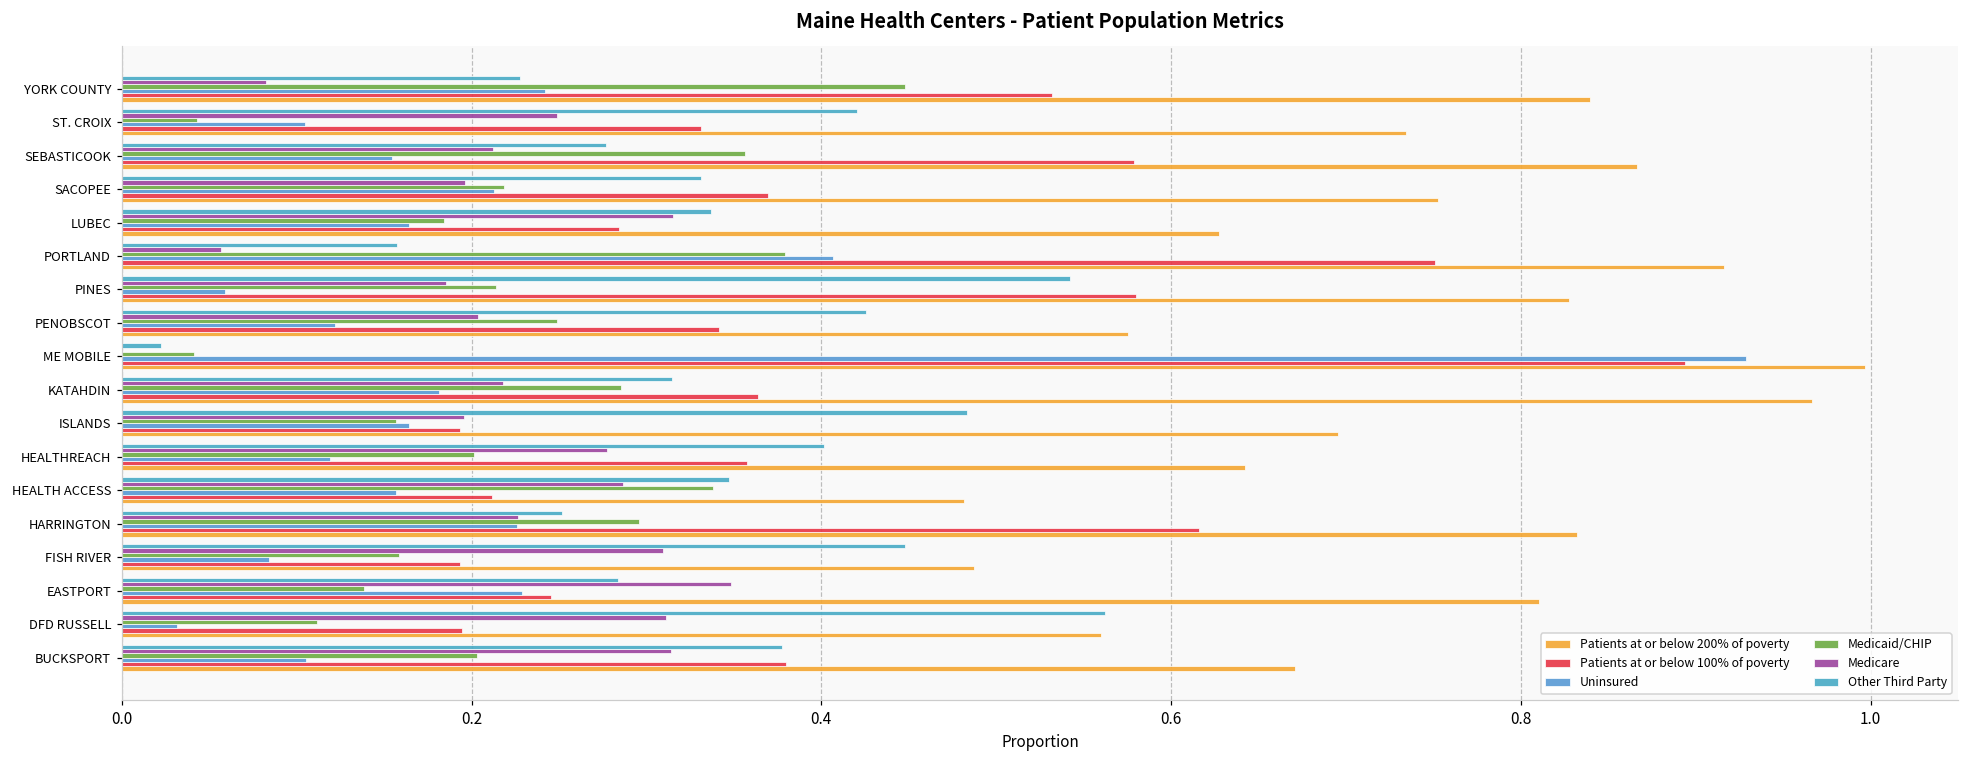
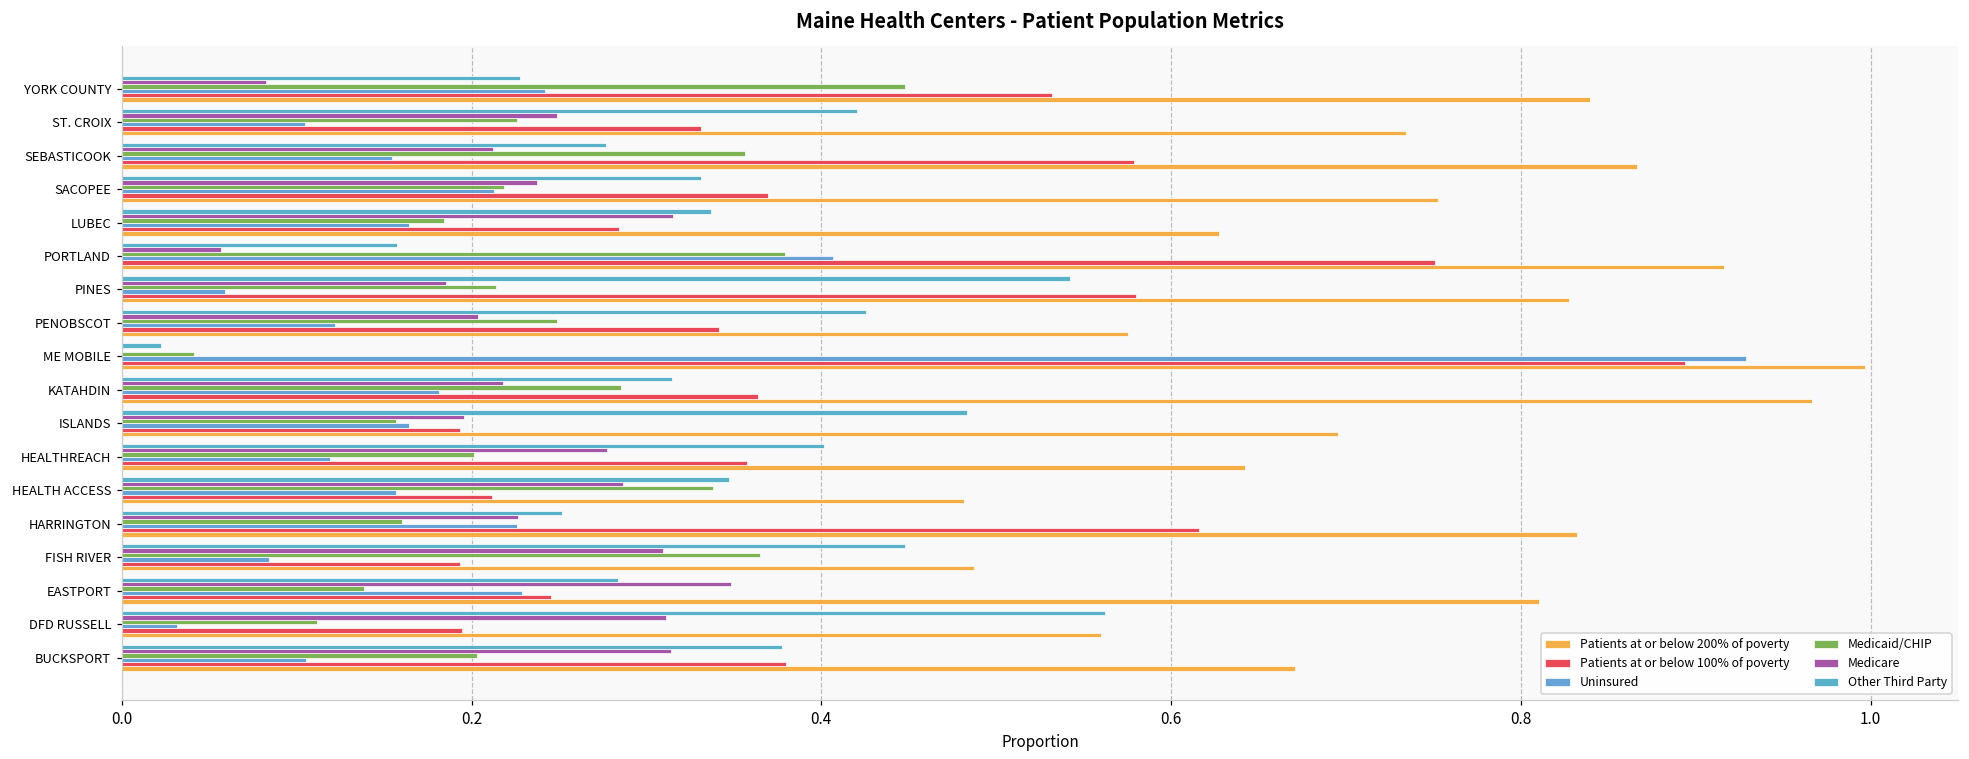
  {
    "Patients at or below 200% of poverty": {
      "YORK COUNTY": 0.839,
      "ST. CROIX": 0.734,
      "SEBASTICOOK": 0.866,
      "SACOPEE": 0.752,
      "LUBEC": 0.627,
      "PORTLAND": 0.916,
      "PINES": 0.828,
      "PENOBSCOT": 0.576,
      "ME MOBILE": 0.997,
      "KATAHDIN": 0.966,
      "ISLANDS": 0.696,
      "HEALTHREACH": 0.642,
      "HEALTH ACCESS": 0.482,
      "HARRINGTON": 0.832,
      "FISH RIVER": 0.487,
      "EASTPORT": 0.810,
      "DFD RUSSELL": 0.560,
      "BUCKSPORT": 0.671
    },
    "Patients at or below 100% of poverty": {
      "YORK COUNTY": 0.532,
      "ST. CROIX": 0.331,
      "SEBASTICOOK": 0.579,
      "SACOPEE": 0.370,
      "LUBEC": 0.285,
      "PORTLAND": 0.751,
      "PINES": 0.580,
      "PENOBSCOT": 0.342,
      "ME MOBILE": 0.894,
      "KATAHDIN": 0.364,
      "ISLANDS": 0.193,
      "HEALTHREACH": 0.358,
      "HEALTH ACCESS": 0.212,
      "HARRINGTON": 0.616,
      "FISH RIVER": 0.193,
      "EASTPORT": 0.245,
      "DFD RUSSELL": 0.195,
      "BUCKSPORT": 0.380
    },
    "Medicaid/CHIP": {
      "YORK COUNTY": 0.448,
-     "ST. CROIX": 0.043,
+     "ST. CROIX": 0.226,
      "SEBASTICOOK": 0.356,
      "SACOPEE": 0.219,
      "LUBEC": 0.184,
      "PORTLAND": 0.379,
      "PINES": 0.214,
      "PENOBSCOT": 0.249,
      "ME MOBILE": 0.041,
      "KATAHDIN": 0.286,
      "ISLANDS": 0.157,
      "HEALTHREACH": 0.202,
      "HEALTH ACCESS": 0.338,
-     "HARRINGTON": 0.296,
-     "FISH RIVER": 0.159,
+     "HARRINGTON": 0.160,
+     "FISH RIVER": 0.365,
      "EASTPORT": 0.139,
      "DFD RUSSELL": 0.112,
      "BUCKSPORT": 0.203
    },
    "Medicare": {
      "YORK COUNTY": 0.083,
      "ST. CROIX": 0.249,
      "SEBASTICOOK": 0.212,
-     "SACOPEE": 0.196,
+     "SACOPEE": 0.237,
      "LUBEC": 0.315,
      "PORTLAND": 0.057,
      "PINES": 0.185,
      "PENOBSCOT": 0.204,
      "ME MOBILE": 0.000,
      "KATAHDIN": 0.218,
      "ISLANDS": 0.196,
      "HEALTHREACH": 0.278,
      "HEALTH ACCESS": 0.287,
      "HARRINGTON": 0.227,
      "FISH RIVER": 0.309,
      "EASTPORT": 0.349,
      "DFD RUSSELL": 0.311,
      "BUCKSPORT": 0.314
    }
  }
